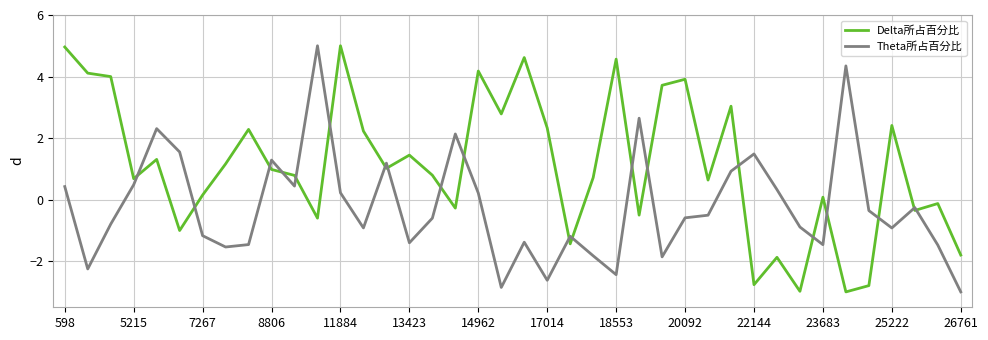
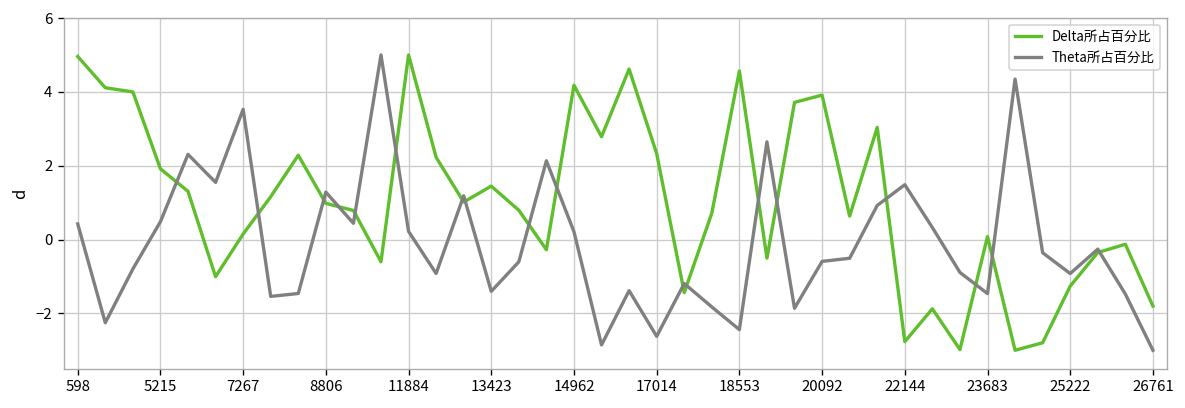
  {
    "Delta所占百分比": {
      "598": 5.0,
-     "5215": 0.7,
+     "5215": 1.9,
      "7267": 0.1,
      "8806": 1.0,
      "11884": 5.0,
      "13423": 1.4,
      "14962": 4.2,
      "17014": 2.3,
      "18553": 4.6,
      "20092": 3.9,
      "22144": -2.8,
      "23683": 0.1,
-     "25222": 2.4,
+     "25222": -1.3,
      "26761": -1.8
    },
    "Theta所占百分比": {
      "598": 0.4,
      "5215": 0.5,
-     "7267": -1.2,
+     "7267": 3.5,
      "8806": 1.3,
      "11884": 0.2,
      "13423": -1.4,
      "14962": 0.2,
      "17014": -2.6,
      "18553": -2.4,
      "20092": -0.6,
      "22144": 1.5,
      "23683": -1.5,
      "25222": -0.9,
      "26761": -3.0
    }
  }
